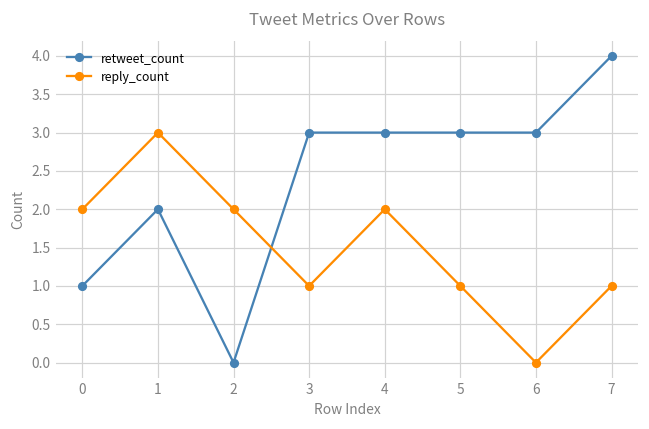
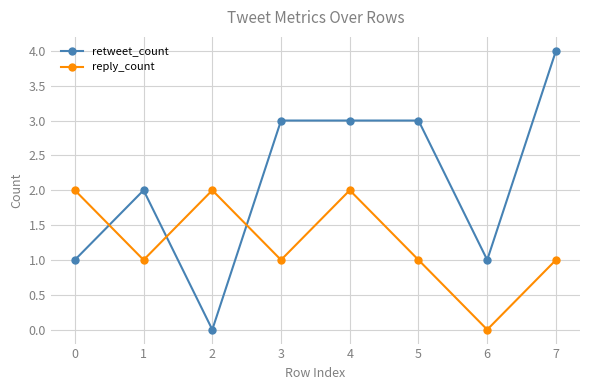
  {
    "retweet_count": {
      "0": 1,
      "1": 2,
      "2": 0,
      "3": 3,
      "4": 3,
      "5": 3,
-     "6": 3,
+     "6": 1,
      "7": 4
    },
    "reply_count": {
      "0": 2,
-     "1": 3,
+     "1": 1,
      "2": 2,
      "3": 1,
      "4": 2,
      "5": 1,
      "6": 0,
      "7": 1
    }
  }
